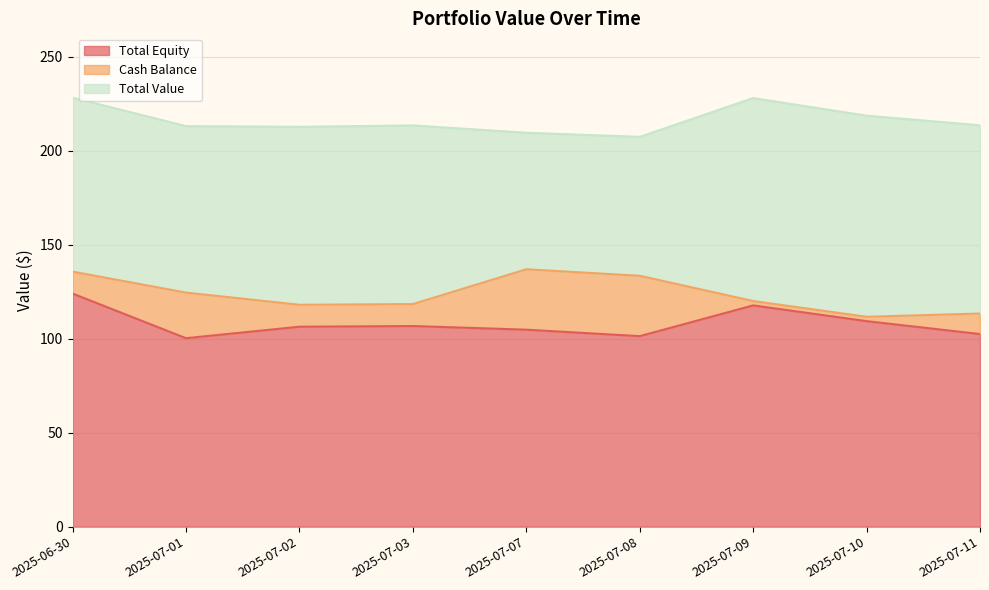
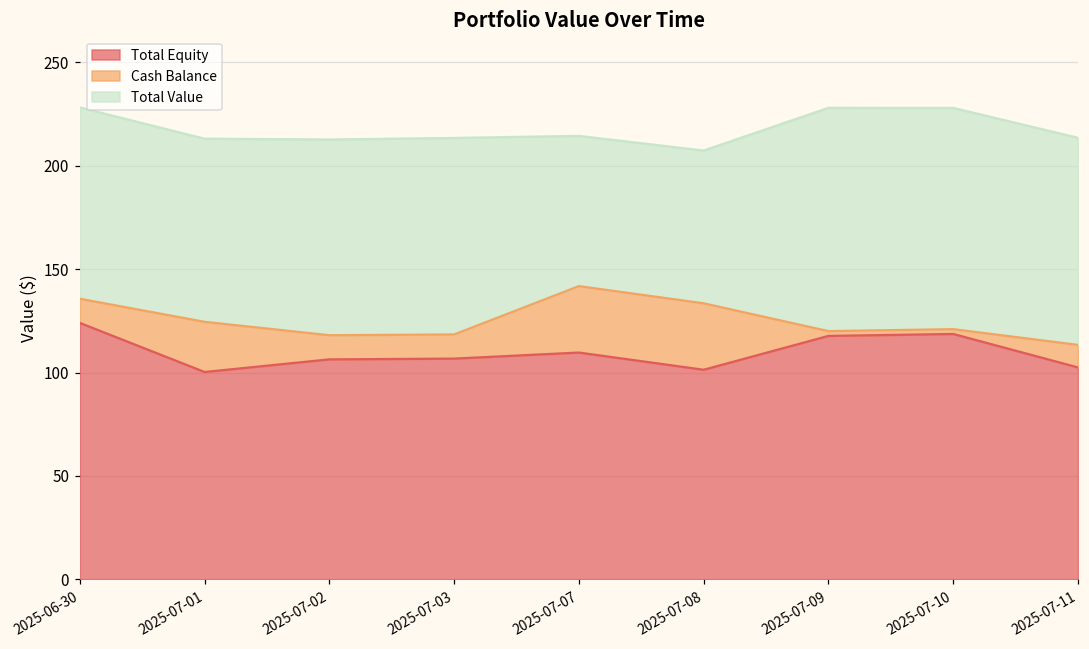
  {
    "Total Equity": {
      "2025-06-30": 124,
      "2025-07-01": 100,
      "2025-07-02": 106,
      "2025-07-03": 107,
-     "2025-07-07": 105,
+     "2025-07-07": 110,
      "2025-07-08": 101,
      "2025-07-09": 118,
-     "2025-07-10": 109,
+     "2025-07-10": 119,
      "2025-07-11": 102
    },
    "Cash Balance": {
      "2025-06-30": 12,
      "2025-07-01": 24,
      "2025-07-02": 12,
      "2025-07-03": 12,
      "2025-07-07": 32,
      "2025-07-08": 32,
      "2025-07-09": 2,
      "2025-07-10": 2,
      "2025-07-11": 11
    },
    "Total Value": {
      "2025-06-30": 93,
      "2025-07-01": 89,
      "2025-07-02": 95,
      "2025-07-03": 95,
      "2025-07-07": 73,
      "2025-07-08": 74,
      "2025-07-09": 108,
      "2025-07-10": 107,
      "2025-07-11": 100
    }
  }
